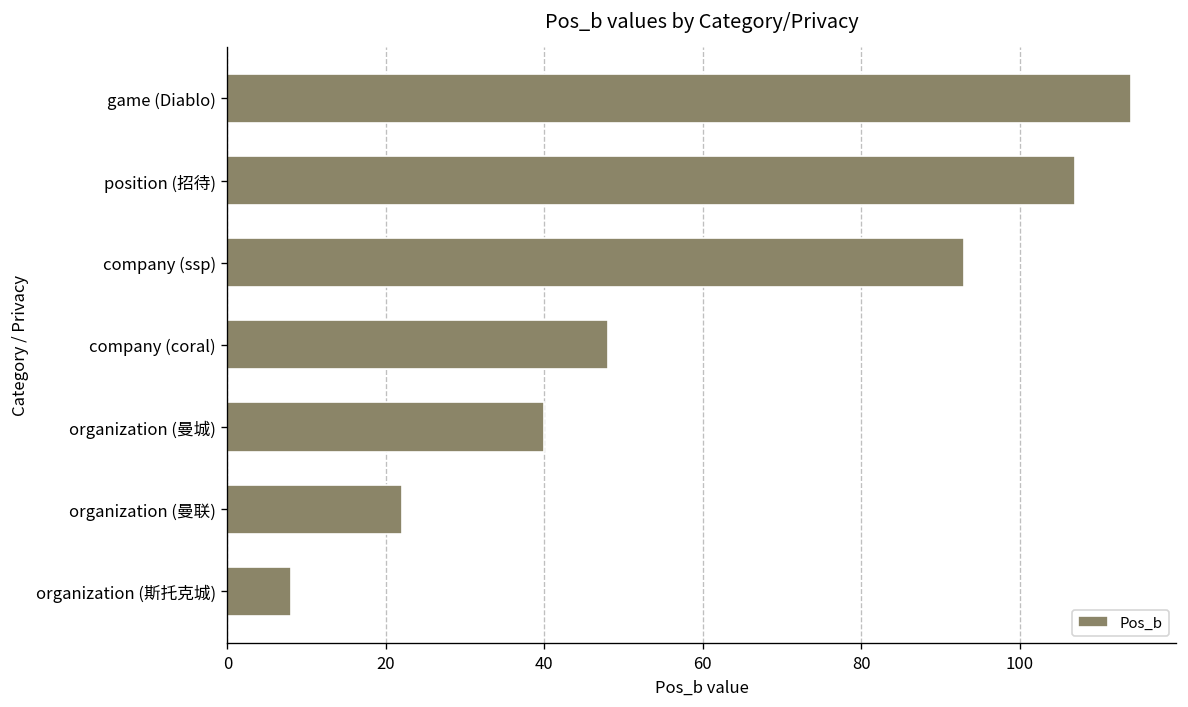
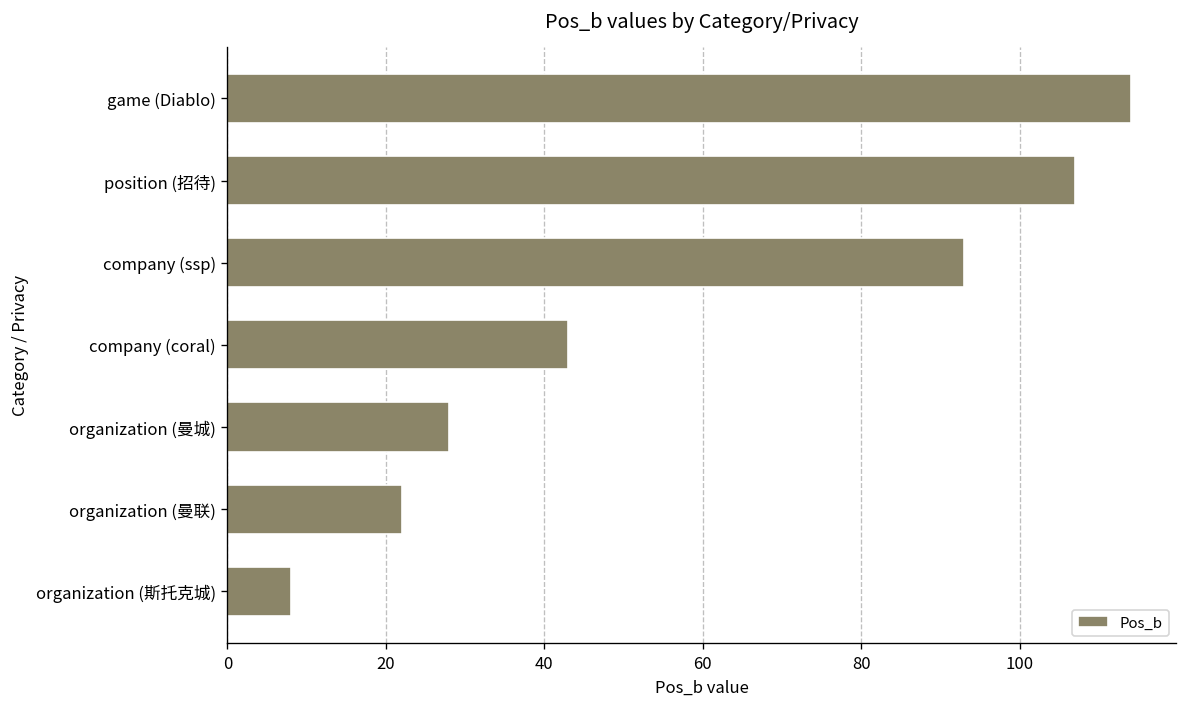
  {
    "game (Diablo)": 114,
    "position (招待)": 107,
    "company (ssp)": 93,
-   "company (coral)": 48,
-   "organization (曼城)": 40,
+   "company (coral)": 43,
+   "organization (曼城)": 28,
    "organization (曼联)": 22,
    "organization (斯托克城)": 8
  }
